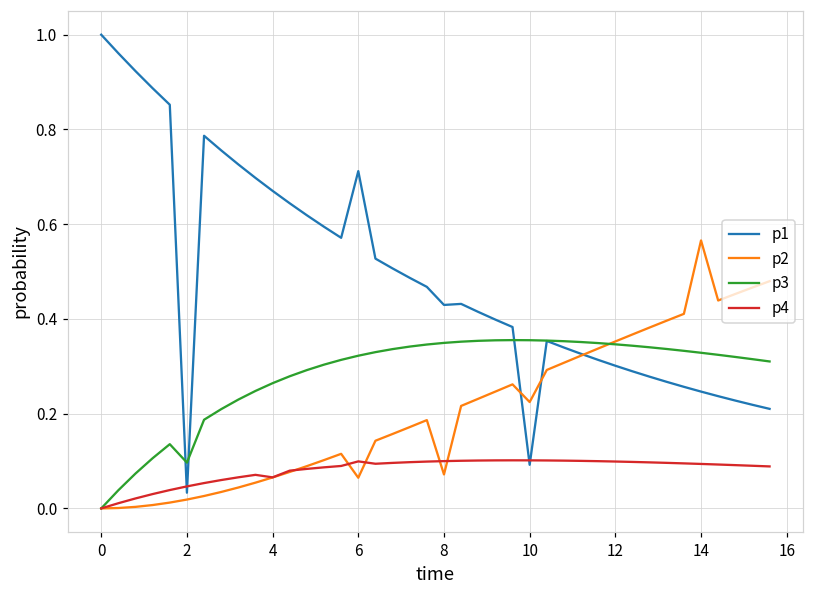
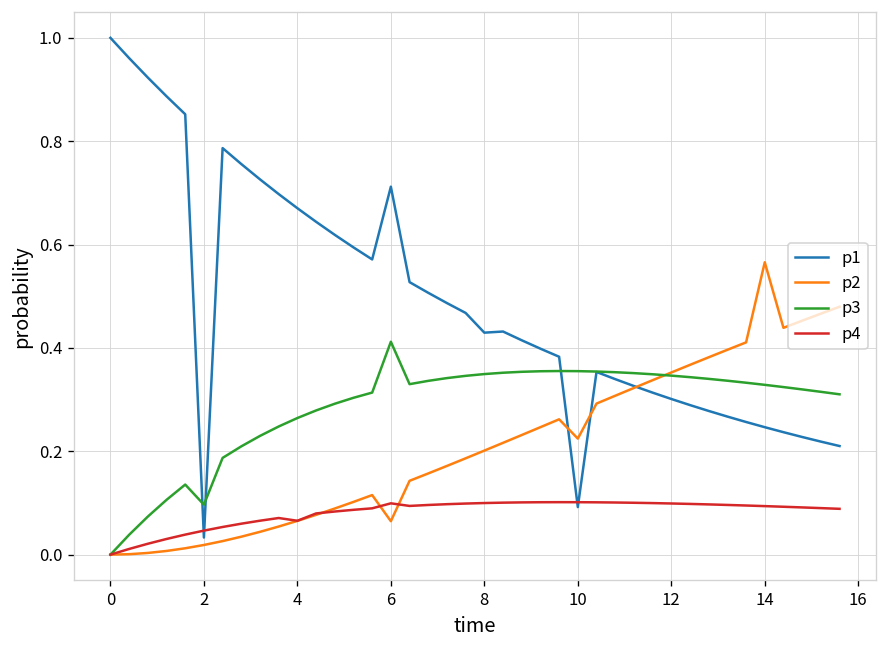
  {
    "p1": {
      "0": 1.00,
      "2": 0.03,
      "4": 0.67,
      "6": 0.71,
      "8": 0.43,
      "10": 0.09,
      "12": 0.30,
      "14": 0.25
    },
    "p2": {
      "2": 0.02,
      "6": 0.06,
-     "8": 0.07,
+     "8": 0.20,
      "10": 0.22,
      "12": 0.35,
      "14": 0.57
    },
    "p3": {
      "2": 0.10,
      "4": 0.26,
-     "6": 0.32,
+     "6": 0.41,
      "8": 0.35,
      "10": 0.36,
      "12": 0.35,
      "14": 0.33
    },
    "p4": {
      "2": 0.05,
      "6": 0.10,
      "8": 0.10,
      "10": 0.10,
      "12": 0.10,
      "14": 0.09
    }
  }
